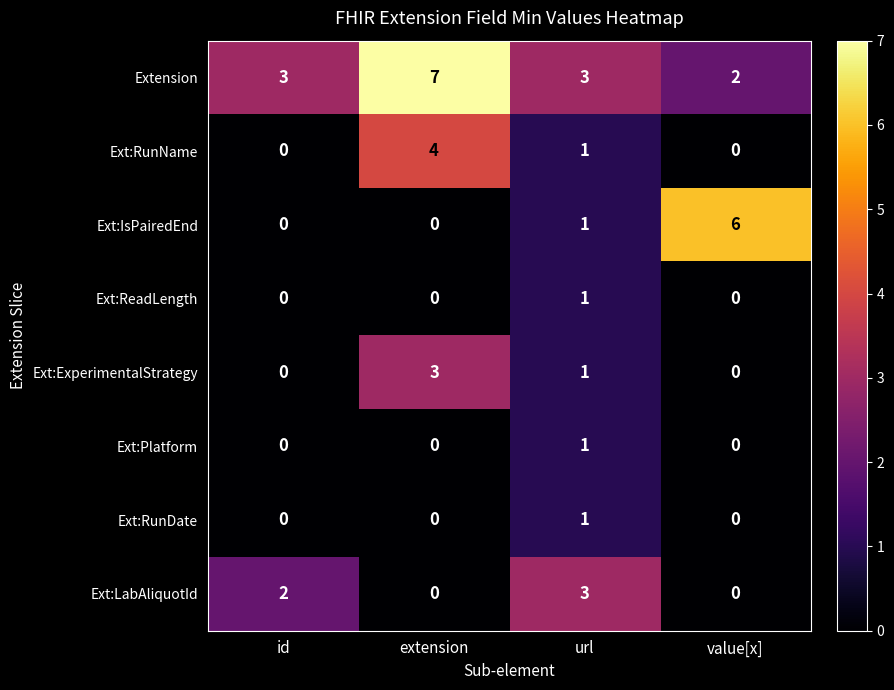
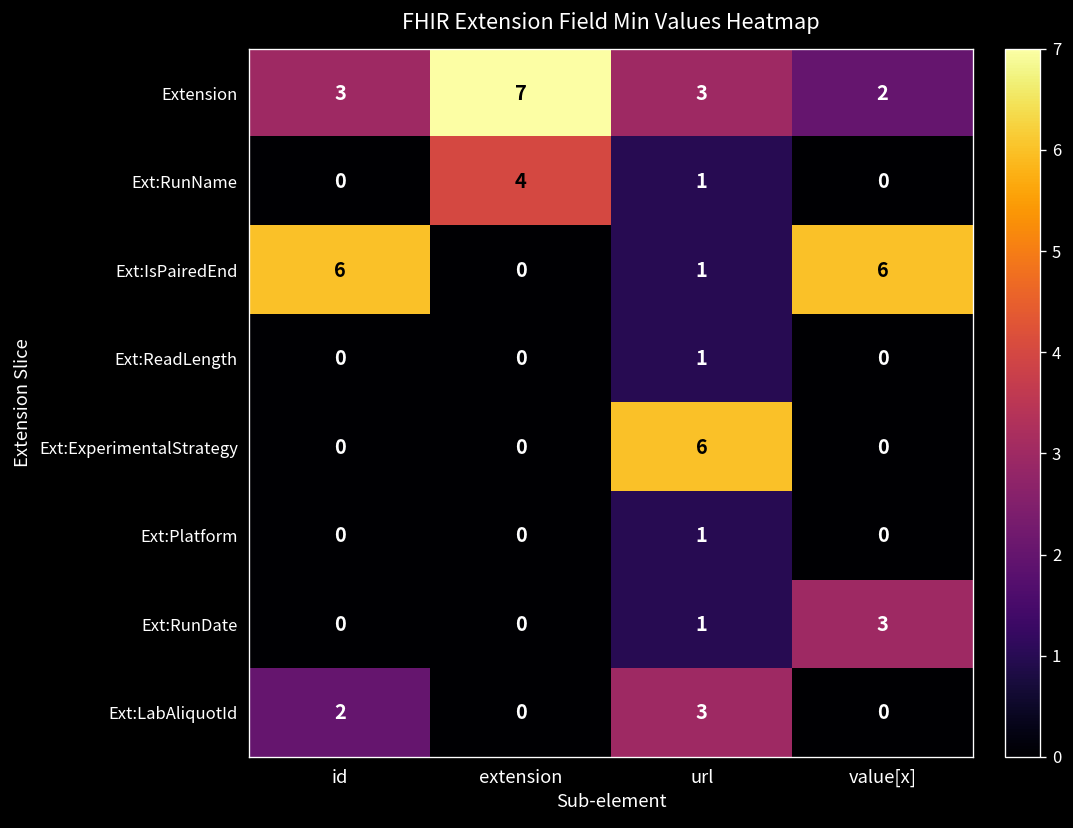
  {
    "Extension": {
      "id": 3,
      "extension": 7,
      "url": 3,
      "value[x]": 2
    },
    "Ext:RunName": {
      "id": 0,
      "extension": 4,
      "url": 1,
      "value[x]": 0
    },
    "Ext:IsPairedEnd": {
-     "id": 0,
+     "id": 6,
      "extension": 0,
      "url": 1,
      "value[x]": 6
    },
    "Ext:ReadLength": {
      "id": 0,
      "extension": 0,
      "url": 1,
      "value[x]": 0
    },
    "Ext:ExperimentalStrategy": {
      "id": 0,
-     "extension": 3,
-     "url": 1,
+     "extension": 0,
+     "url": 6,
      "value[x]": 0
    },
    "Ext:Platform": {
      "id": 0,
      "extension": 0,
      "url": 1,
      "value[x]": 0
    },
    "Ext:RunDate": {
      "id": 0,
      "extension": 0,
      "url": 1,
-     "value[x]": 0
+     "value[x]": 3
    },
    "Ext:LabAliquotId": {
      "id": 2,
      "extension": 0,
      "url": 3,
      "value[x]": 0
    }
  }
